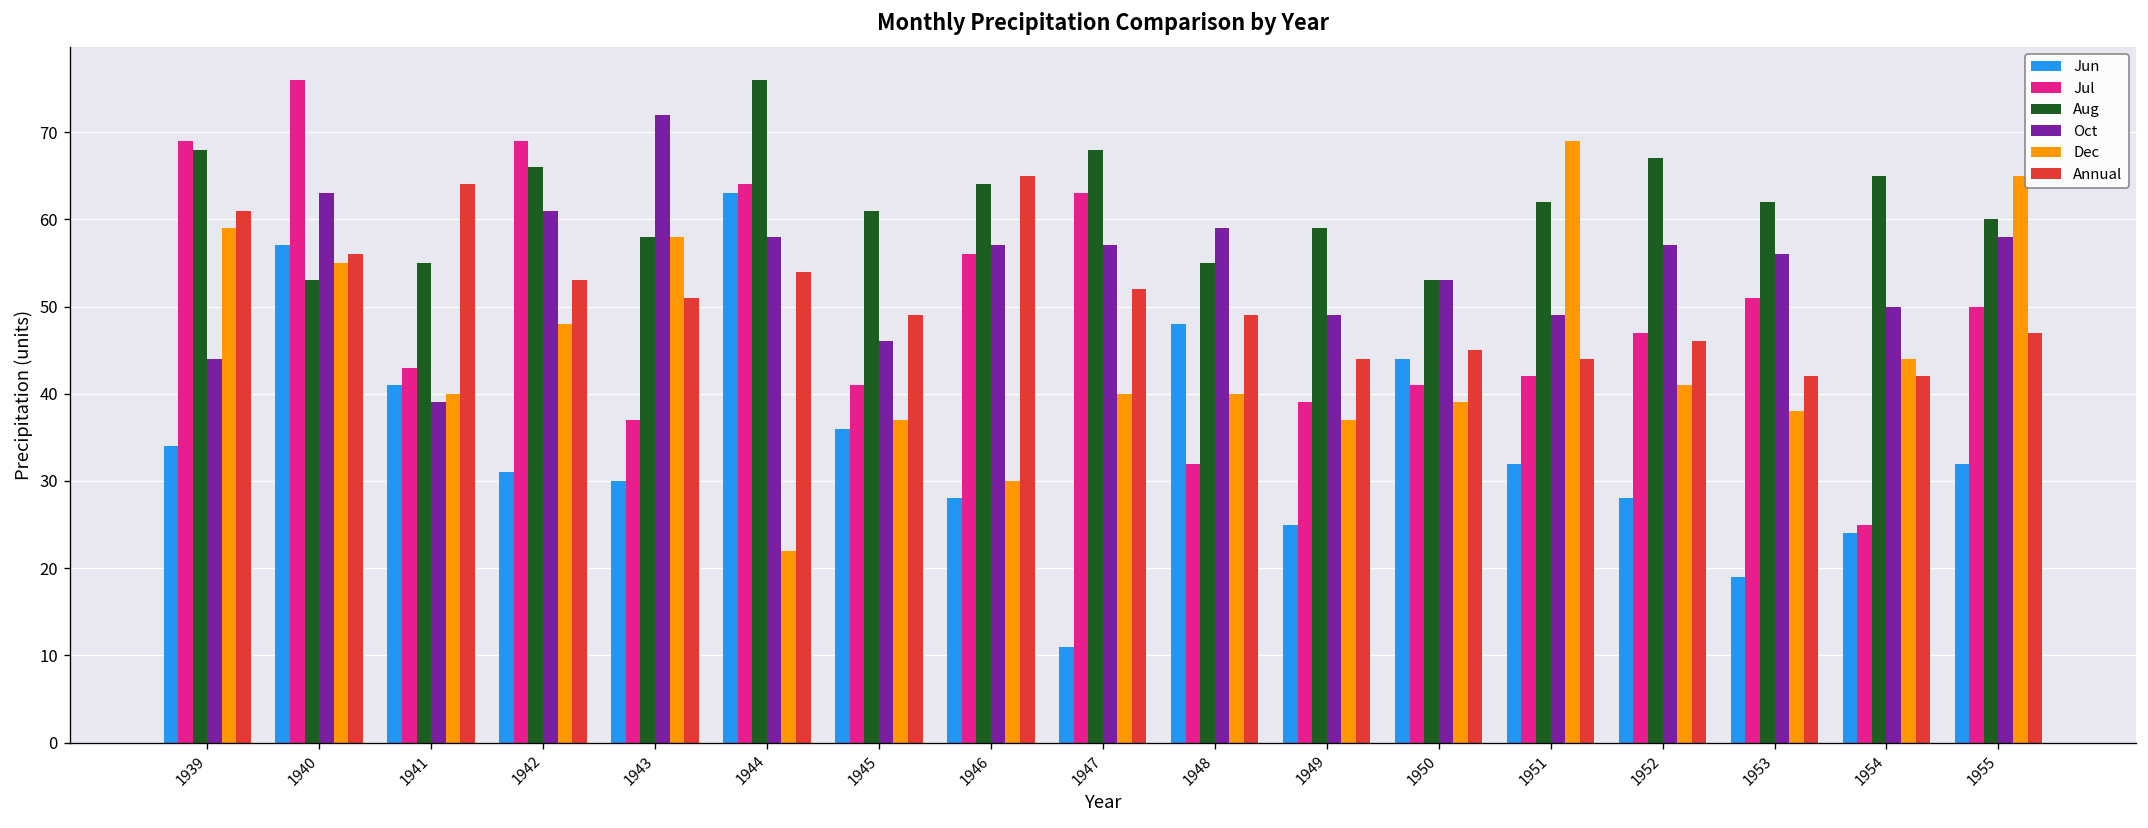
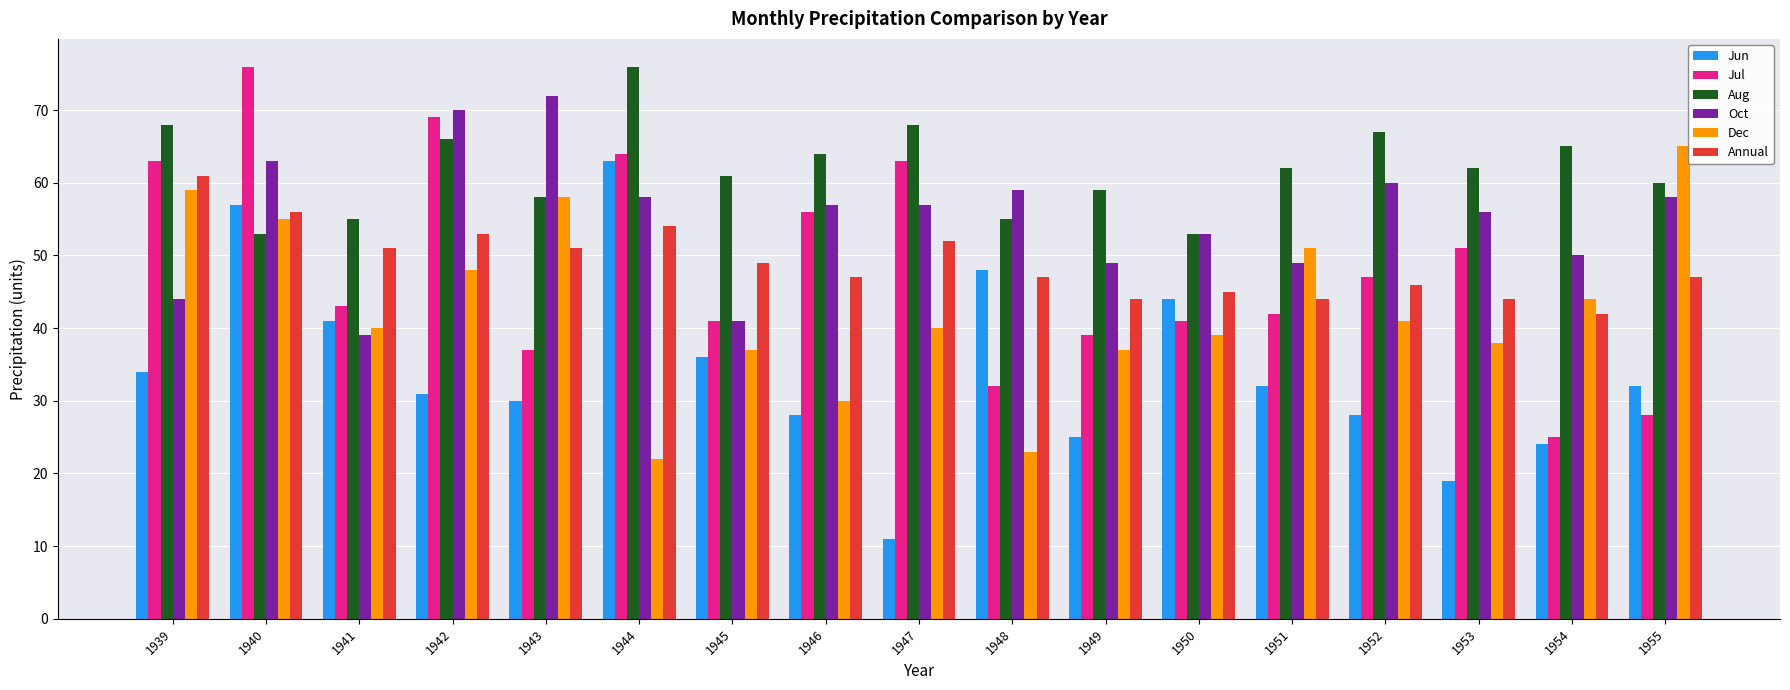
  {
    "Jun": {
      "1939": 34,
      "1940": 57,
      "1941": 41,
      "1942": 31,
      "1943": 30,
      "1944": 63,
      "1945": 36,
      "1946": 28,
      "1947": 11,
      "1948": 48,
      "1949": 25,
      "1950": 44,
      "1951": 32,
      "1952": 28,
      "1953": 19,
      "1954": 24,
      "1955": 32
    },
    "Jul": {
-     "1939": 69,
+     "1939": 63,
      "1940": 76,
      "1941": 43,
      "1942": 69,
      "1943": 37,
      "1944": 64,
      "1945": 41,
      "1946": 56,
      "1947": 63,
      "1948": 32,
      "1949": 39,
      "1950": 41,
      "1951": 42,
      "1952": 47,
      "1953": 51,
      "1954": 25,
-     "1955": 50
+     "1955": 28
    },
    "Aug": {
      "1939": 68,
      "1940": 53,
      "1941": 55,
      "1942": 66,
      "1943": 58,
      "1944": 76,
      "1945": 61,
      "1946": 64,
      "1947": 68,
      "1948": 55,
      "1949": 59,
      "1950": 53,
      "1951": 62,
      "1952": 67,
      "1953": 62,
      "1954": 65,
      "1955": 60
    },
    "Oct": {
      "1939": 44,
      "1940": 63,
      "1941": 39,
-     "1942": 61,
+     "1942": 70,
      "1943": 72,
      "1944": 58,
-     "1945": 46,
+     "1945": 41,
      "1946": 57,
      "1947": 57,
      "1948": 59,
      "1949": 49,
      "1950": 53,
      "1951": 49,
-     "1952": 57,
+     "1952": 60,
      "1953": 56,
      "1954": 50,
      "1955": 58
    },
    "Dec": {
      "1939": 59,
      "1940": 55,
      "1941": 40,
      "1942": 48,
      "1943": 58,
      "1944": 22,
      "1945": 37,
      "1946": 30,
      "1947": 40,
-     "1948": 40,
+     "1948": 23,
      "1949": 37,
      "1950": 39,
-     "1951": 69,
+     "1951": 51,
      "1952": 41,
      "1953": 38,
      "1954": 44,
      "1955": 65
    },
    "Annual": {
      "1939": 61,
      "1940": 56,
-     "1941": 64,
+     "1941": 51,
      "1942": 53,
      "1943": 51,
      "1944": 54,
      "1945": 49,
-     "1946": 65,
+     "1946": 47,
      "1947": 52,
-     "1948": 49,
+     "1948": 47,
      "1949": 44,
      "1950": 45,
      "1951": 44,
      "1952": 46,
-     "1953": 42,
+     "1953": 44,
      "1954": 42,
      "1955": 47
    }
  }
